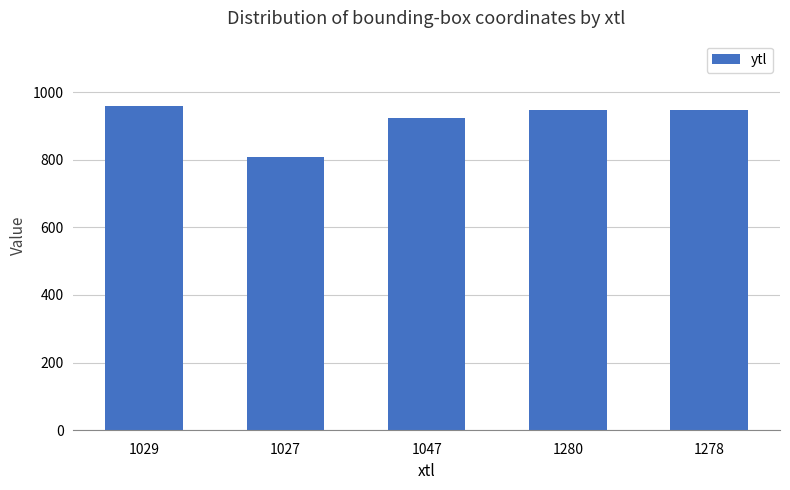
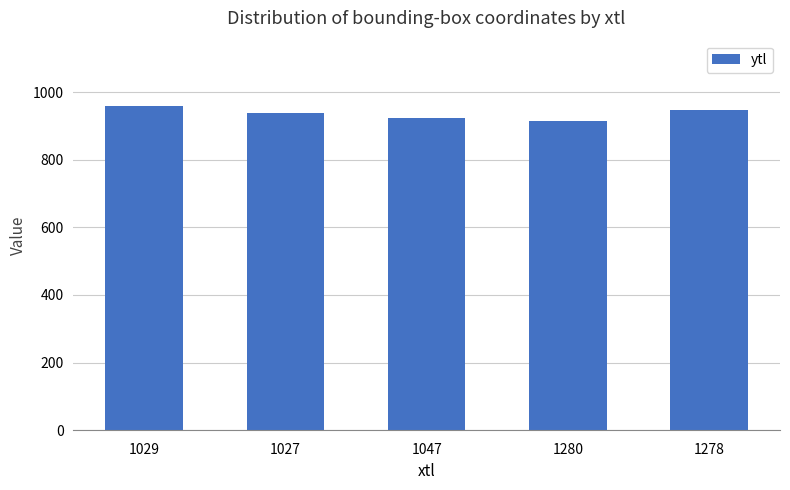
  {
    "1029": 960,
-   "1027": 810,
+   "1027": 940,
    "1047": 920,
-   "1280": 950,
+   "1280": 910,
    "1278": 950
  }
